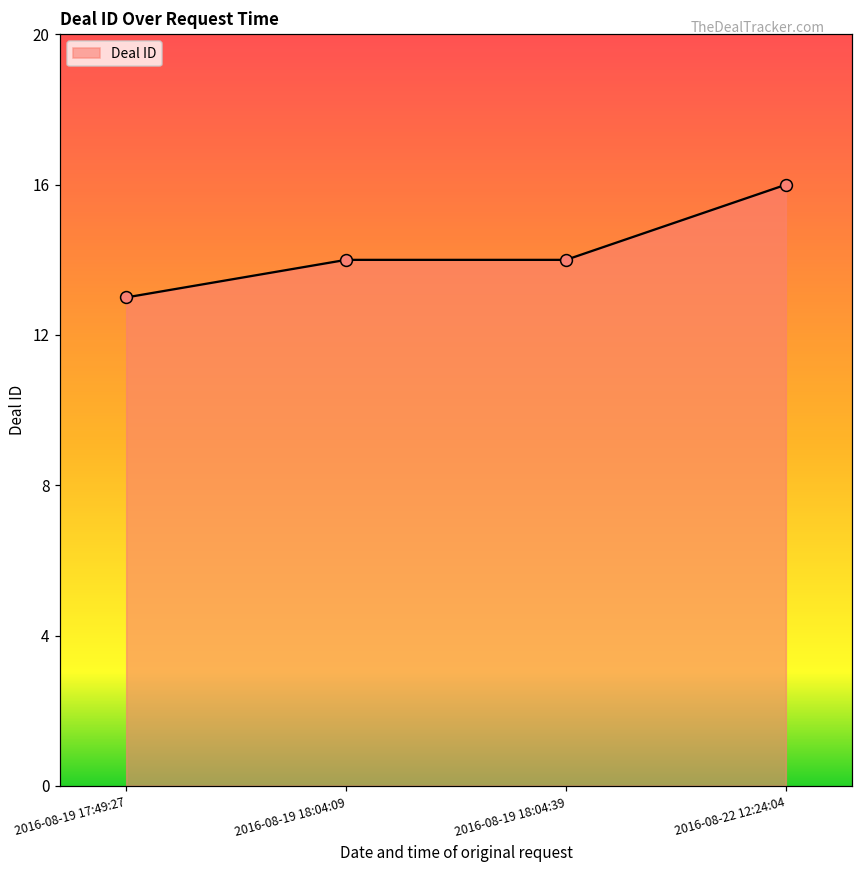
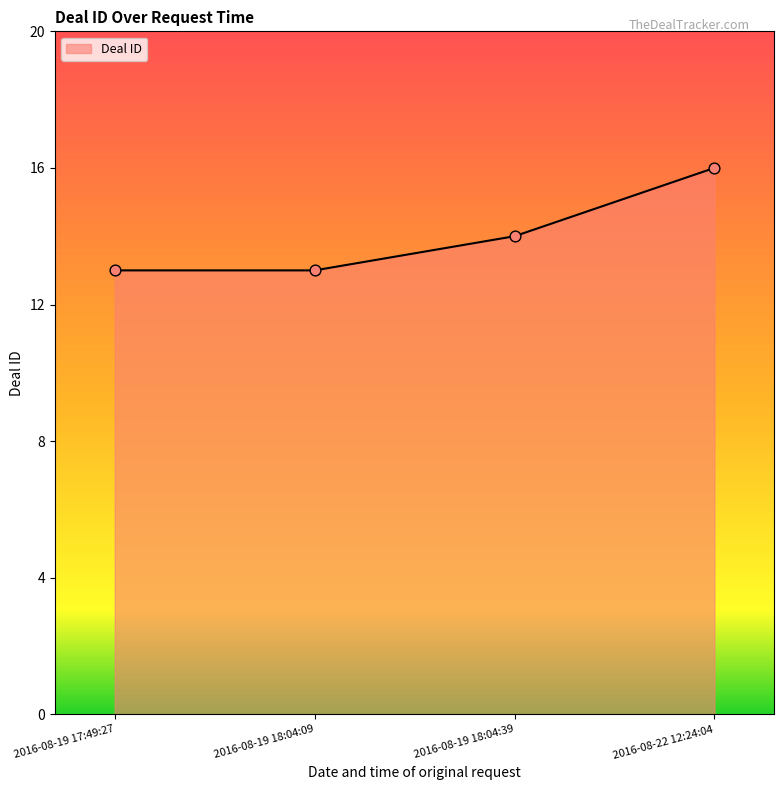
  {
    "2016-08-19 17:49:27": 13,
-   "2016-08-19 18:04:09": 14,
+   "2016-08-19 18:04:09": 13,
    "2016-08-19 18:04:39": 14,
    "2016-08-22 12:24:04": 16
  }
